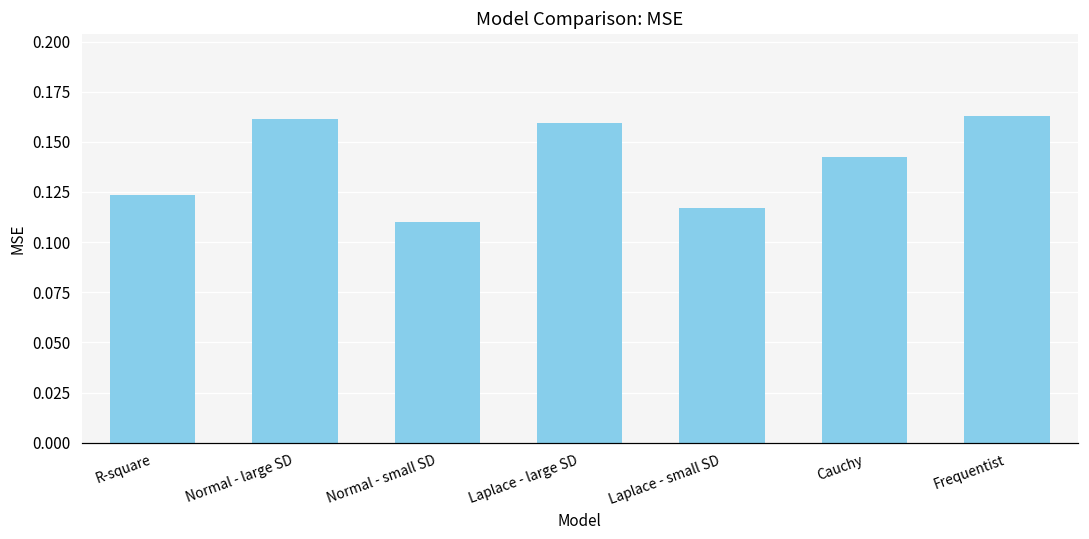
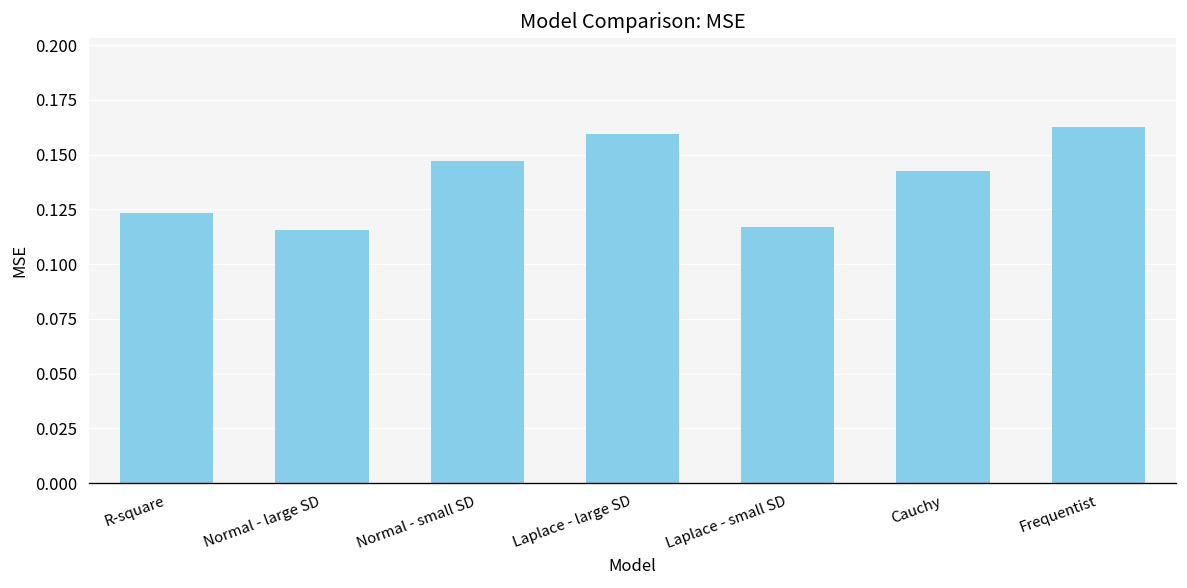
  {
    "R-square": 0.124,
-   "Normal - large SD": 0.161,
-   "Normal - small SD": 0.110,
+   "Normal - large SD": 0.116,
+   "Normal - small SD": 0.147,
    "Laplace - large SD": 0.159,
    "Laplace - small SD": 0.117,
    "Cauchy": 0.142,
    "Frequentist": 0.163
  }
